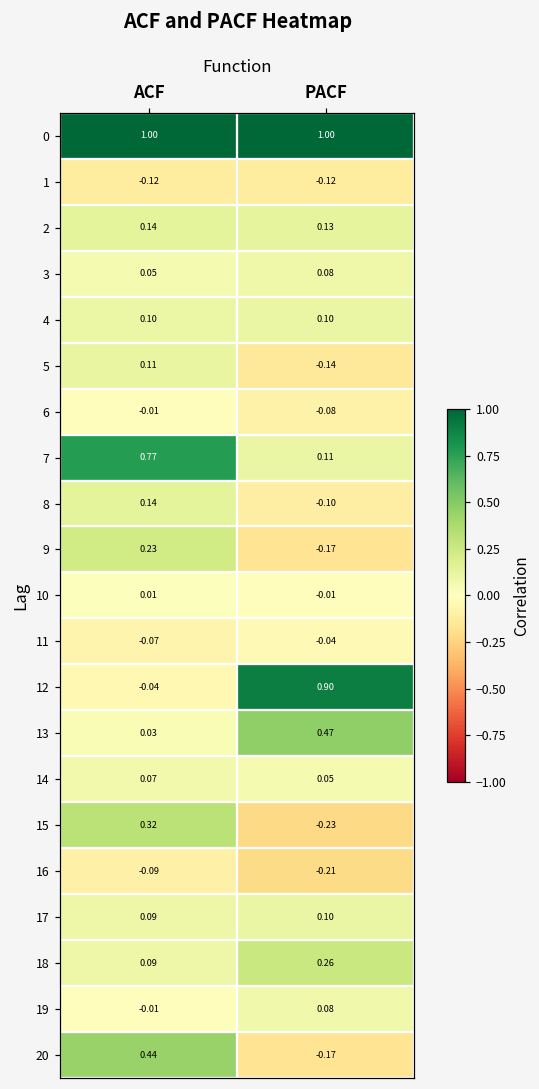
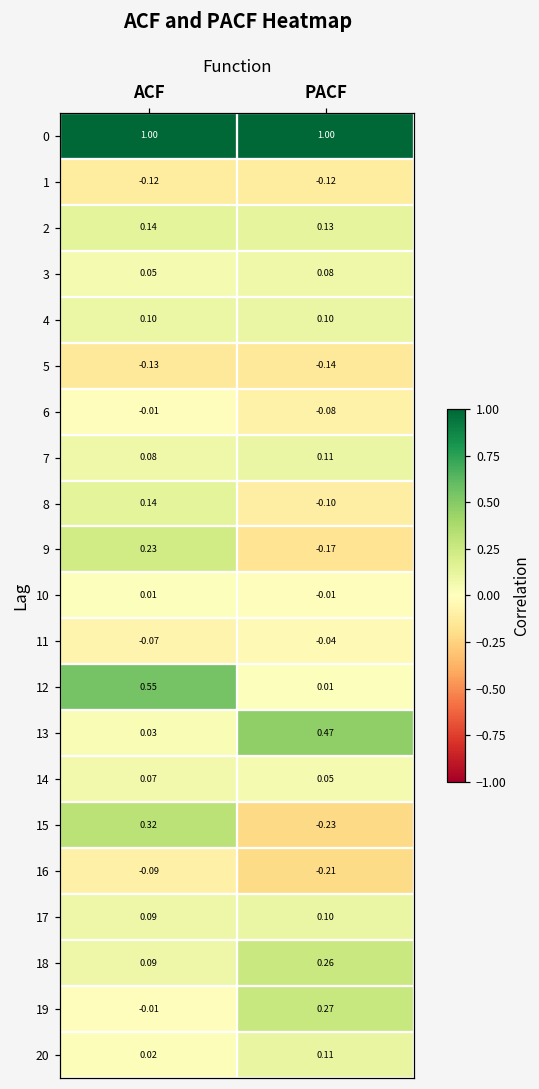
  {
    "0": {
      "ACF": 1.00,
      "PACF": 1.00
    },
    "1": {
      "ACF": -0.12,
      "PACF": -0.12
    },
    "2": {
      "ACF": 0.14,
      "PACF": 0.13
    },
    "3": {
      "ACF": 0.05,
      "PACF": 0.08
    },
    "4": {
      "ACF": 0.10,
      "PACF": 0.10
    },
    "5": {
-     "ACF": 0.11,
+     "ACF": -0.13,
      "PACF": -0.14
    },
    "6": {
      "ACF": -0.01,
      "PACF": -0.08
    },
    "7": {
-     "ACF": 0.77,
+     "ACF": 0.08,
      "PACF": 0.11
    },
    "8": {
      "ACF": 0.14,
      "PACF": -0.10
    },
    "9": {
      "ACF": 0.23,
      "PACF": -0.17
    },
    "10": {
      "ACF": 0.01,
      "PACF": -0.01
    },
    "11": {
      "ACF": -0.07,
      "PACF": -0.04
    },
    "12": {
-     "ACF": -0.04,
-     "PACF": 0.90
+     "ACF": 0.55,
+     "PACF": 0.01
    },
    "13": {
      "ACF": 0.03,
      "PACF": 0.47
    },
    "14": {
      "ACF": 0.07,
      "PACF": 0.05
    },
    "15": {
      "ACF": 0.32,
      "PACF": -0.23
    },
    "16": {
      "ACF": -0.09,
      "PACF": -0.21
    },
    "17": {
      "ACF": 0.09,
      "PACF": 0.10
    },
    "18": {
      "ACF": 0.09,
      "PACF": 0.26
    },
    "19": {
      "ACF": -0.01,
-     "PACF": 0.08
+     "PACF": 0.27
    },
    "20": {
-     "ACF": 0.44,
-     "PACF": -0.17
+     "ACF": 0.02,
+     "PACF": 0.11
    }
  }
